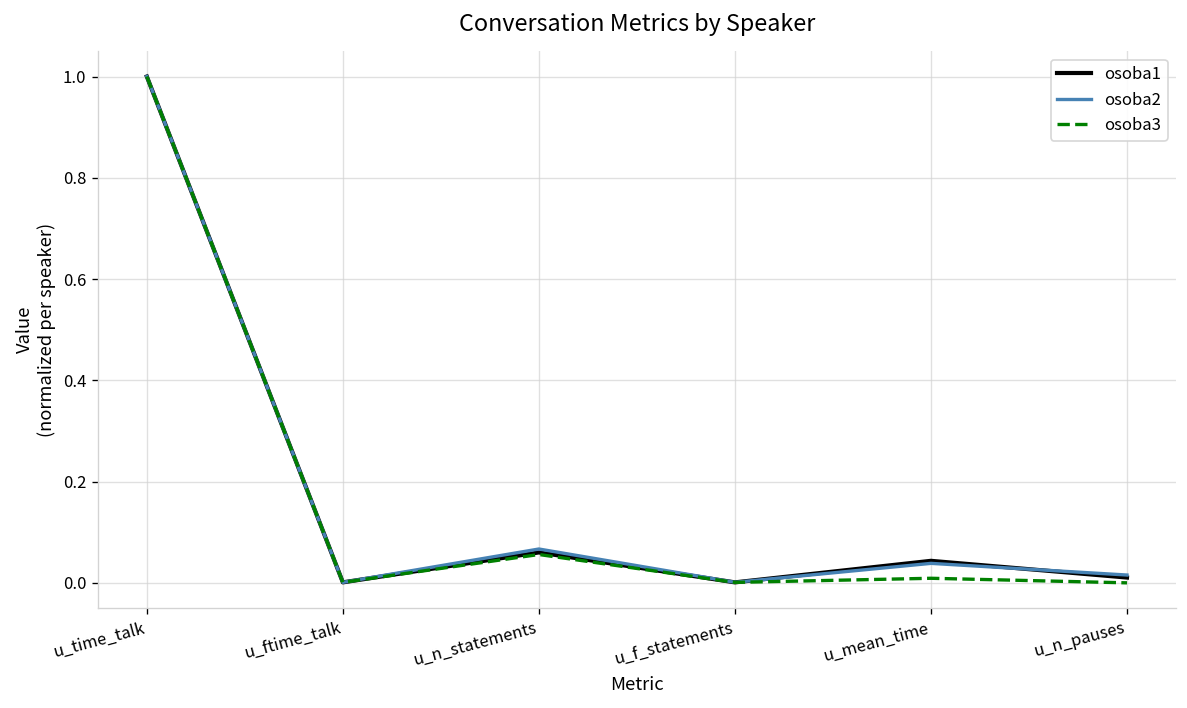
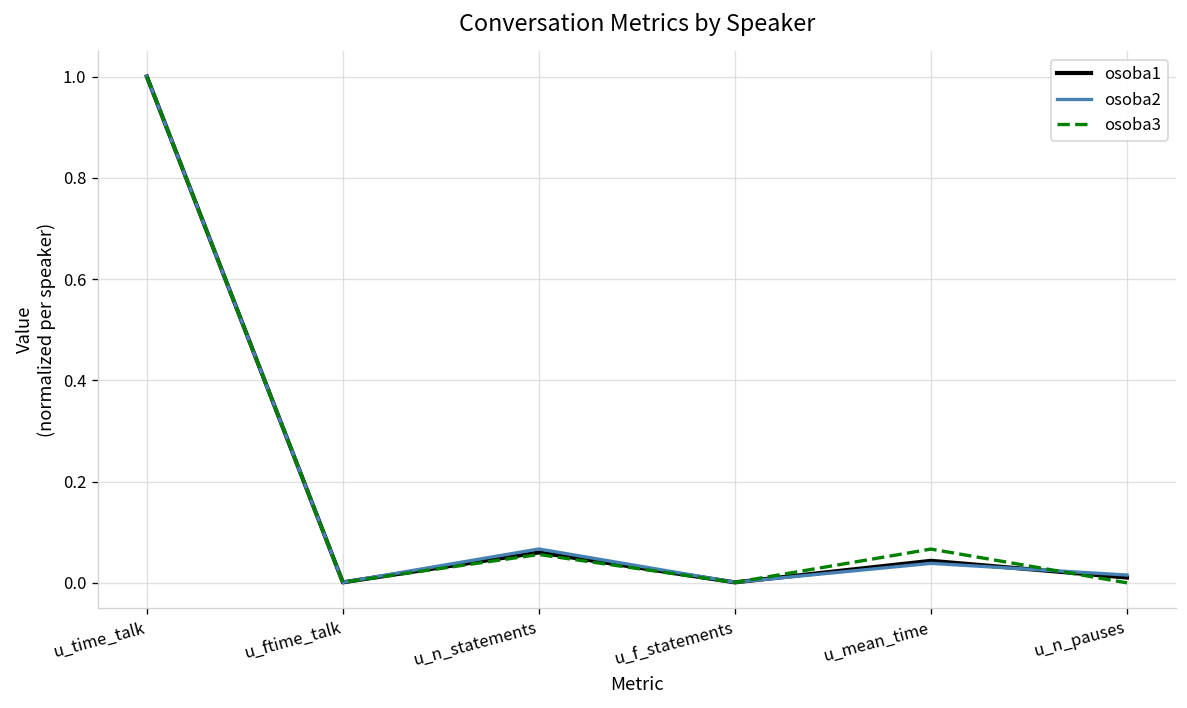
  {
    "osoba2": {
      "u_n_statements": 0.07
    },
    "osoba3": {
-     "u_mean_time": 0.01,
+     "u_mean_time": 0.07,
      "u_n_pauses": 0.00
    }
  }
